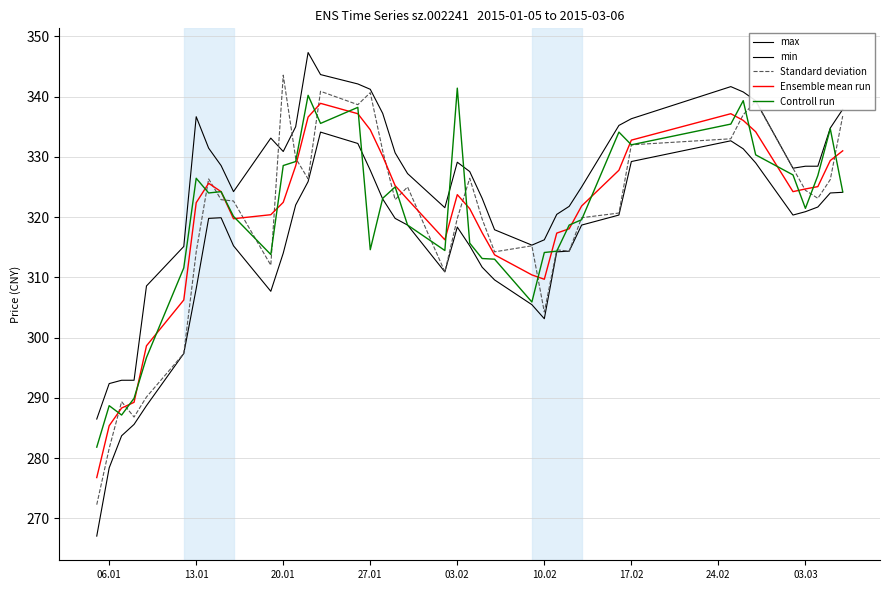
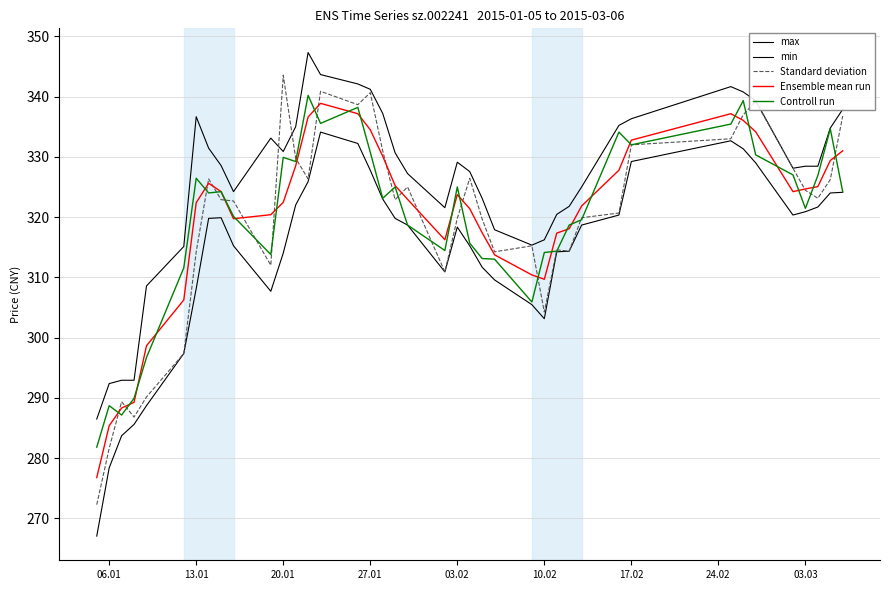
  {
    "Standard deviation": {
      "06.01": 282,
      "13.01": 314,
      "20.01": 344,
      "27.01": 341,
      "03.02": 320,
      "10.02": 304
    },
    "Ensemble mean run": {
      "06.01": 285,
      "13.01": 322,
      "20.01": 322,
      "27.01": 334,
      "03.02": 324,
      "10.02": 310,
      "17.02": 333
    },
    "Controll run": {
      "06.01": 289,
      "13.01": 326,
-     "20.01": 329,
-     "27.01": 315,
-     "03.02": 341,
+     "20.01": 330,
+     "27.01": 331,
+     "03.02": 325,
      "10.02": 314,
      "03.03": 321
    }
  }
